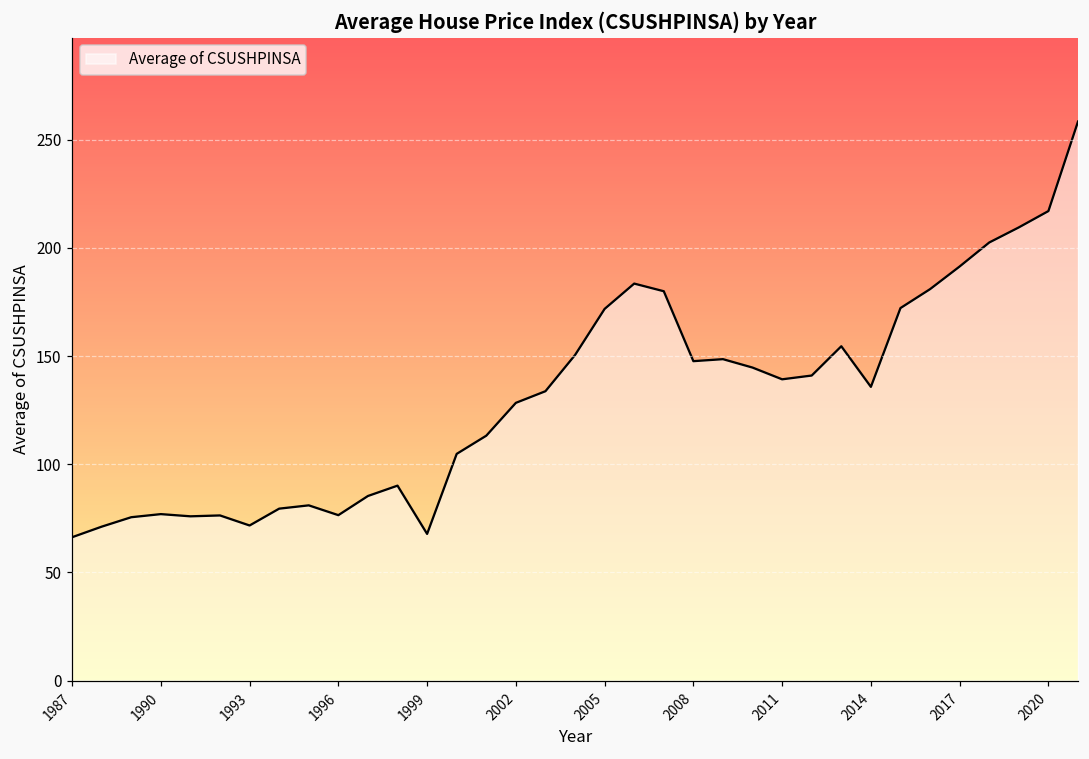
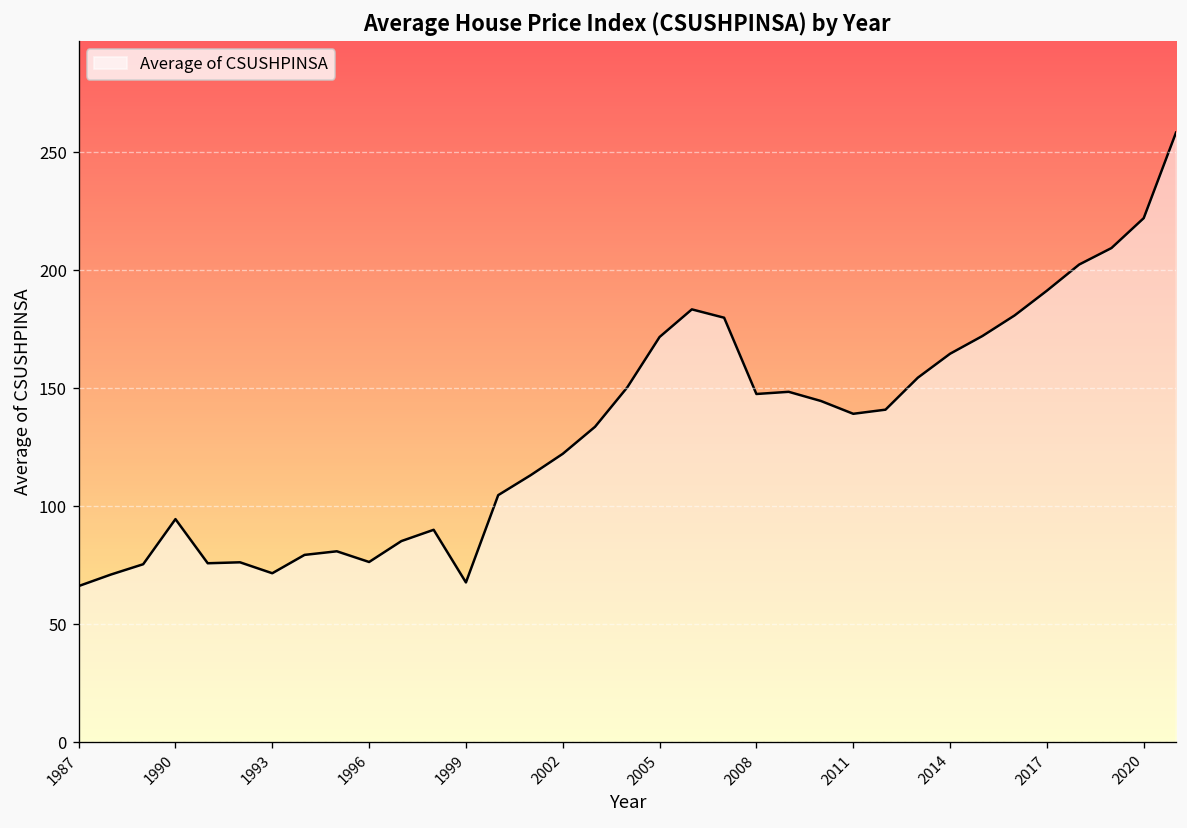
  {
    "1987": 66,
-   "1990": 77,
+   "1990": 95,
    "1993": 72,
    "1996": 76,
    "1999": 68,
-   "2002": 128,
+   "2002": 122,
    "2005": 172,
    "2008": 148,
    "2011": 139,
-   "2014": 136,
+   "2014": 165,
    "2017": 191,
-   "2020": 217
+   "2020": 222
  }
